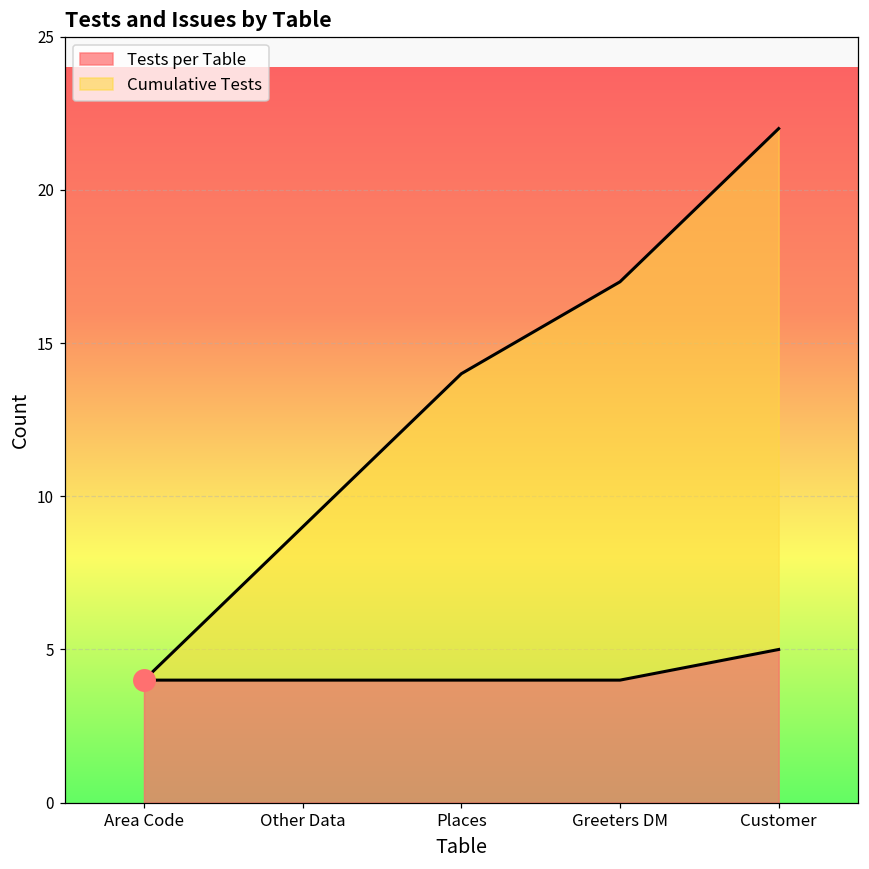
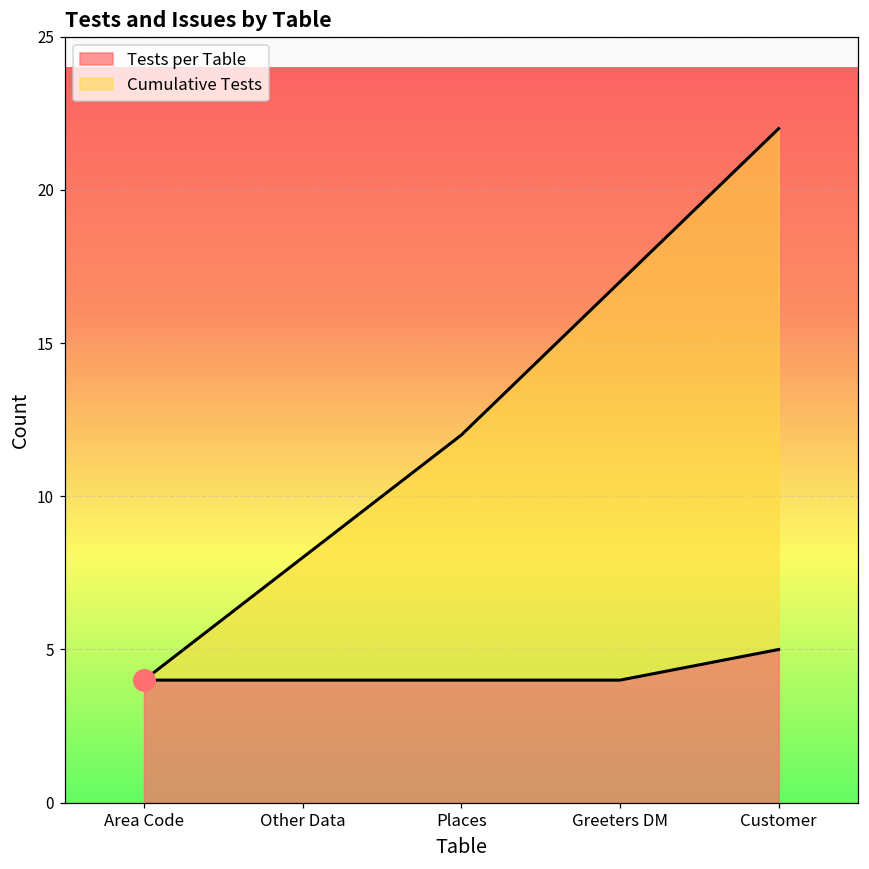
  {
    "Cumulative Tests": {
-     "Other Data": 9,
-     "Places": 14,
+     "Other Data": 8,
+     "Places": 12,
      "Greeters DM": 17,
      "Customer": 22
    }
  }
